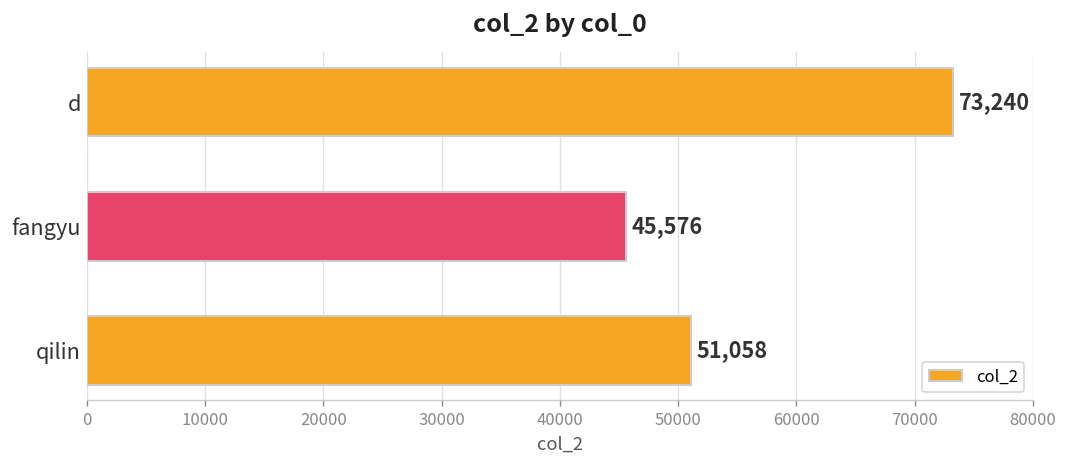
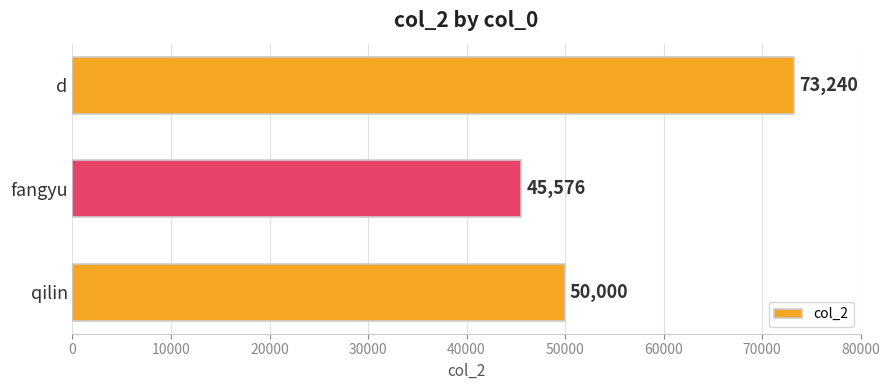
  {
    "d": "73,240",
    "fangyu": "45,576",
-   "qilin": "51,058"
+   "qilin": "50,000"
  }
